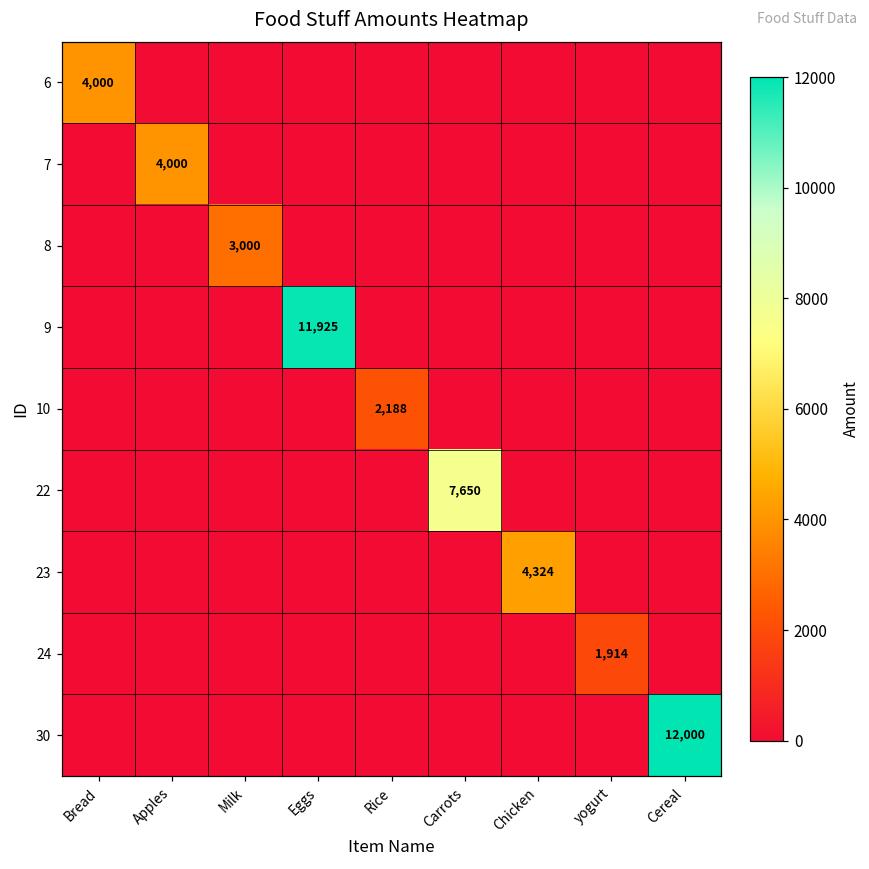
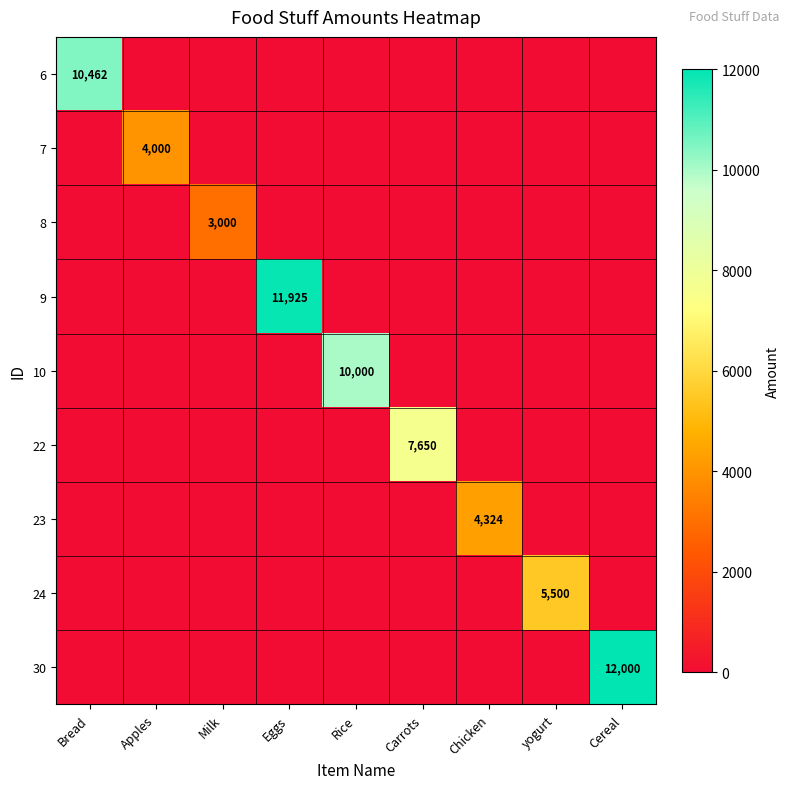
  {
    "6": {
-     "Bread": "4,000"
+     "Bread": "10,462"
    },
    "7": {
      "Apples": "4,000"
    },
    "8": {
      "Milk": "3,000"
    },
    "9": {
      "Eggs": "11,925"
    },
    "10": {
-     "Rice": "2,188"
+     "Rice": "10,000"
    },
    "22": {
      "Carrots": "7,650"
    },
    "23": {
      "Chicken": "4,324"
    },
    "24": {
-     "yogurt": "1,914"
+     "yogurt": "5,500"
    },
    "30": {
      "Cereal": "12,000"
    }
  }
